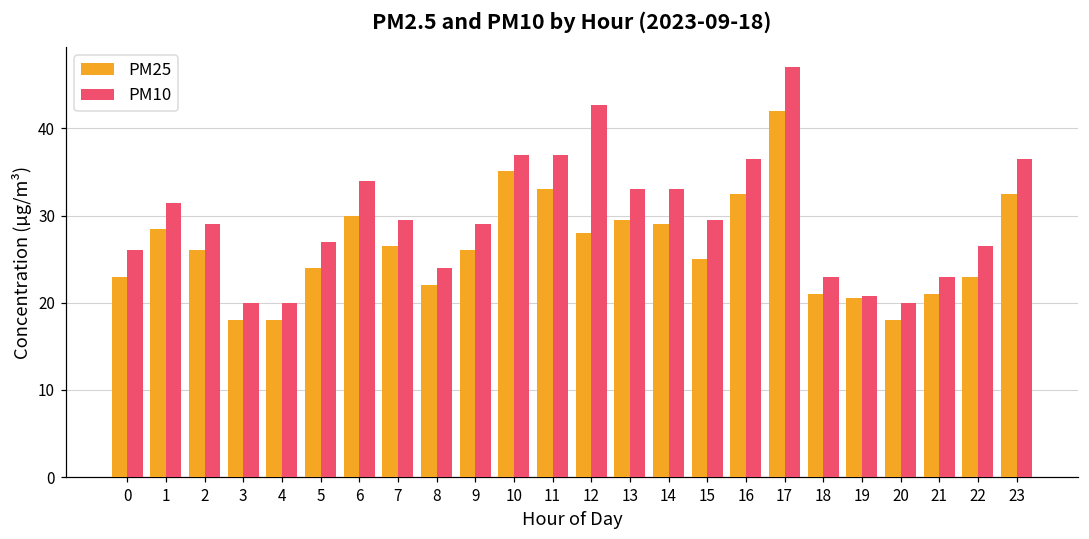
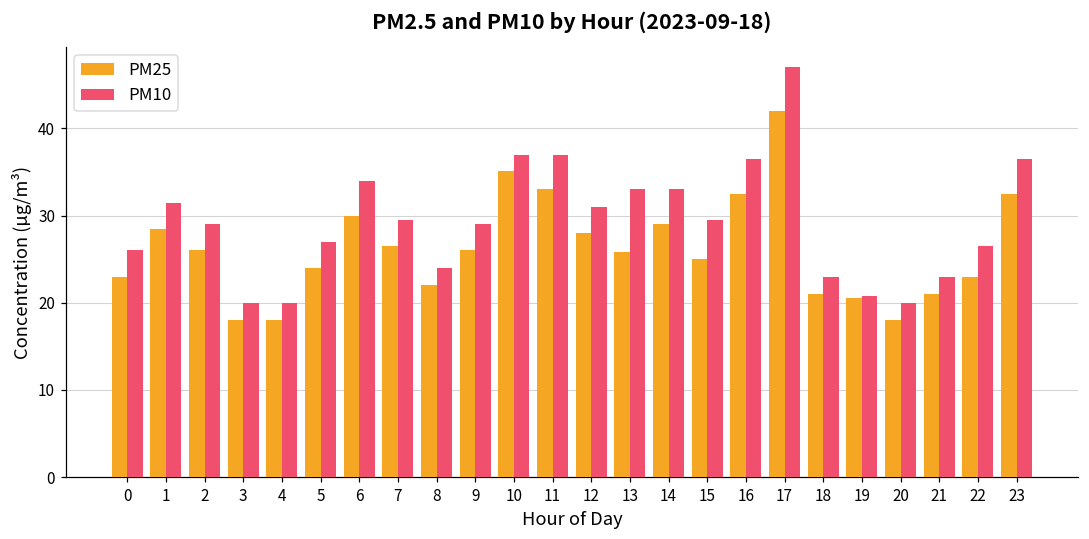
  {
    "PM25": {
      "0": 23,
      "1": 29,
      "2": 26,
      "3": 18,
      "4": 18,
      "5": 24,
      "6": 30,
      "7": 27,
      "8": 22,
      "9": 26,
      "10": 35,
      "11": 33,
      "12": 28,
-     "13": 30,
+     "13": 26,
      "14": 29,
      "15": 25,
      "16": 33,
      "17": 42,
      "18": 21,
      "19": 21,
      "20": 18,
      "21": 21,
      "22": 23,
      "23": 33
    },
    "PM10": {
      "0": 26,
      "1": 32,
      "2": 29,
      "3": 20,
      "4": 20,
      "5": 27,
      "6": 34,
      "7": 30,
      "8": 24,
      "9": 29,
      "10": 37,
      "11": 37,
-     "12": 43,
+     "12": 31,
      "13": 33,
      "14": 33,
      "15": 30,
      "16": 37,
      "17": 47,
      "18": 23,
      "19": 21,
      "20": 20,
      "21": 23,
      "22": 27,
      "23": 37
    }
  }
